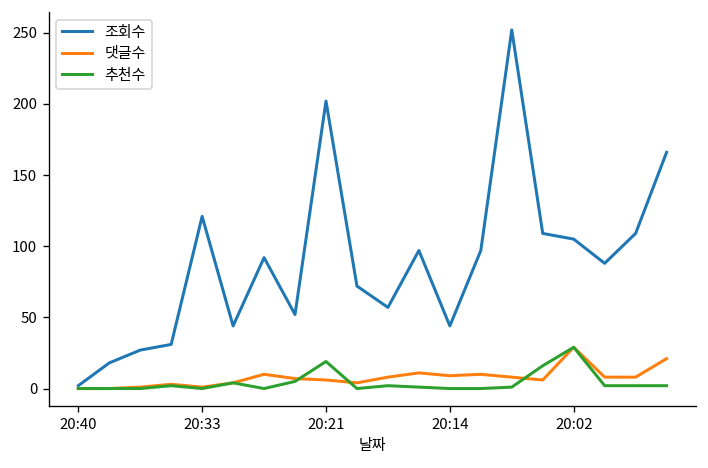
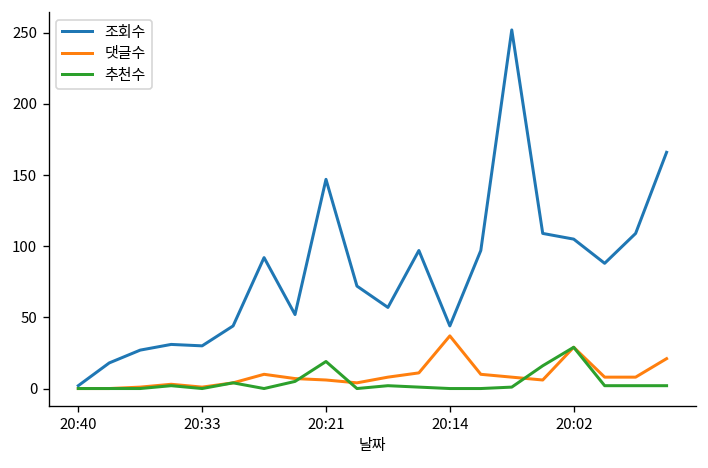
  {
    "조회수": {
-     "20:33": 121,
-     "20:21": 202,
+     "20:33": 30,
+     "20:21": 147,
      "20:14": 44,
      "20:02": 105
    },
    "댓글수": {
      "20:21": 6,
-     "20:14": 9
+     "20:14": 37
    },
    "추천수": {
      "20:21": 19,
      "20:14": 0
    }
  }
